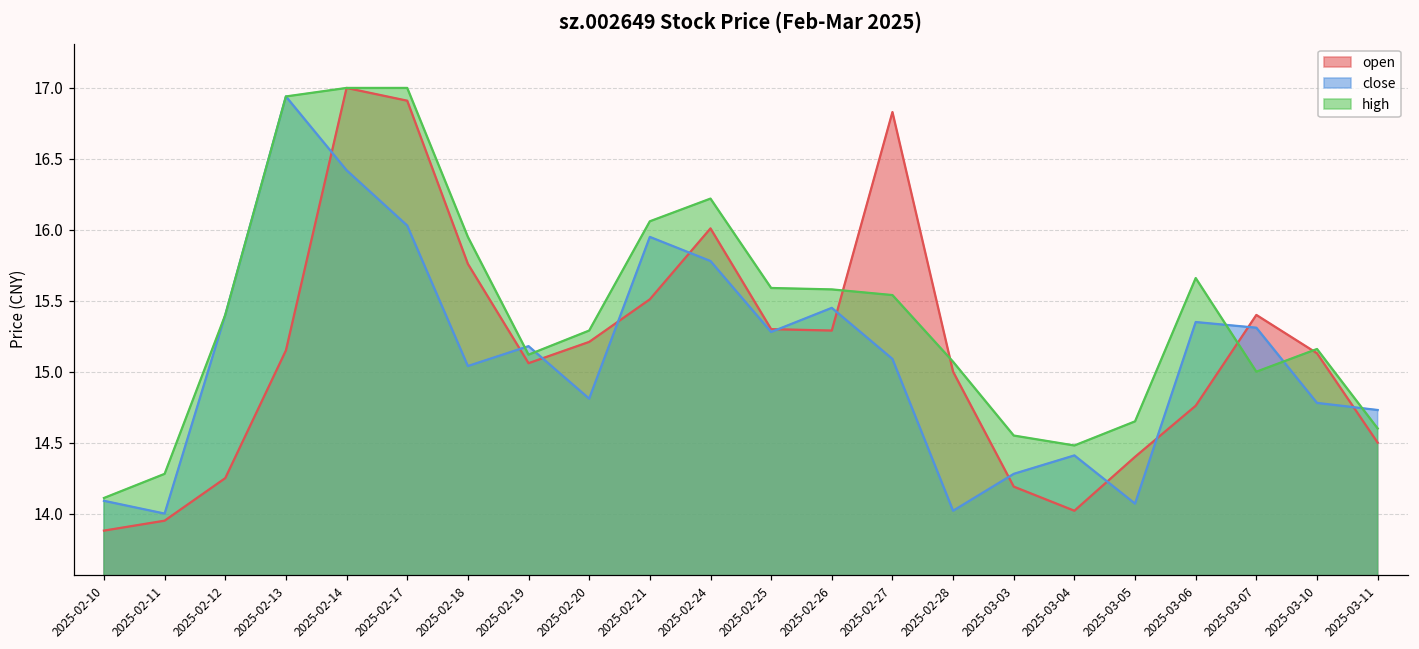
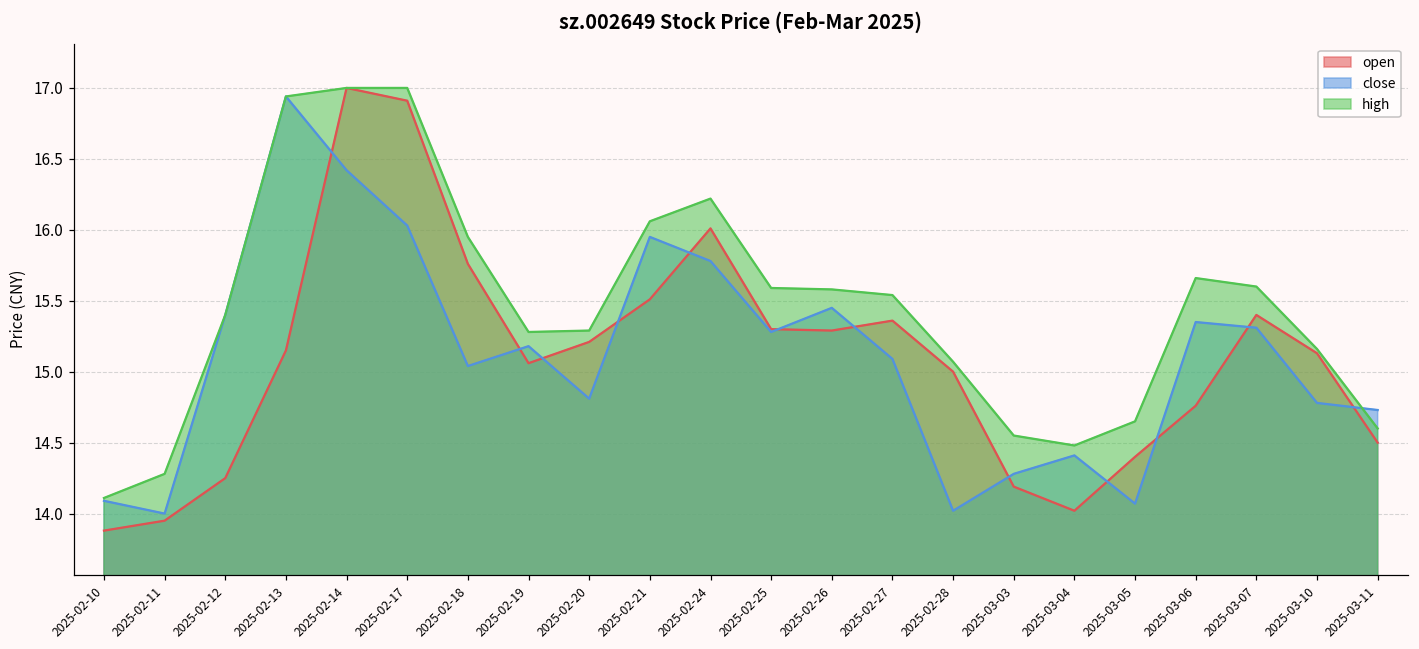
  {
    "open": {
      "2025-02-10": 13.88,
      "2025-02-11": 13.95,
      "2025-02-12": 14.25,
      "2025-02-13": 15.15,
      "2025-02-17": 16.91,
      "2025-02-18": 15.76,
      "2025-02-19": 15.06,
      "2025-02-20": 15.21,
      "2025-02-21": 15.51,
      "2025-02-24": 16.01,
      "2025-02-25": 15.30,
      "2025-02-26": 15.29,
-     "2025-02-27": 16.83,
+     "2025-02-27": 15.36,
      "2025-02-28": 15.00,
      "2025-03-03": 14.19,
      "2025-03-04": 14.02,
      "2025-03-05": 14.40,
      "2025-03-06": 14.76,
      "2025-03-07": 15.40,
      "2025-03-10": 15.13,
      "2025-03-11": 14.50
    },
    "close": {
      "2025-02-10": 14.09,
      "2025-02-11": 14.00,
      "2025-02-14": 16.42,
      "2025-02-17": 16.03,
      "2025-02-18": 15.04,
      "2025-02-19": 15.18,
      "2025-02-20": 14.81,
      "2025-02-21": 15.95,
      "2025-02-24": 15.78,
      "2025-02-25": 15.28,
      "2025-02-26": 15.45,
      "2025-02-27": 15.09,
      "2025-02-28": 14.02,
      "2025-03-03": 14.28,
      "2025-03-04": 14.41,
      "2025-03-05": 14.07,
      "2025-03-06": 15.35,
      "2025-03-07": 15.31,
      "2025-03-10": 14.78,
      "2025-03-11": 14.73
    },
    "high": {
      "2025-02-10": 14.11,
      "2025-02-11": 14.28,
      "2025-02-17": 17.00,
      "2025-02-18": 15.95,
-     "2025-02-19": 15.12,
+     "2025-02-19": 15.28,
      "2025-02-20": 15.29,
      "2025-02-21": 16.06,
      "2025-02-24": 16.22,
      "2025-02-25": 15.59,
      "2025-02-26": 15.58,
      "2025-02-27": 15.54,
      "2025-02-28": 15.07,
      "2025-03-03": 14.55,
      "2025-03-04": 14.48,
      "2025-03-05": 14.65,
      "2025-03-06": 15.66,
-     "2025-03-07": 15.0,
+     "2025-03-07": 15.6,
      "2025-03-10": 15.16,
      "2025-03-11": 14.60
    }
  }
